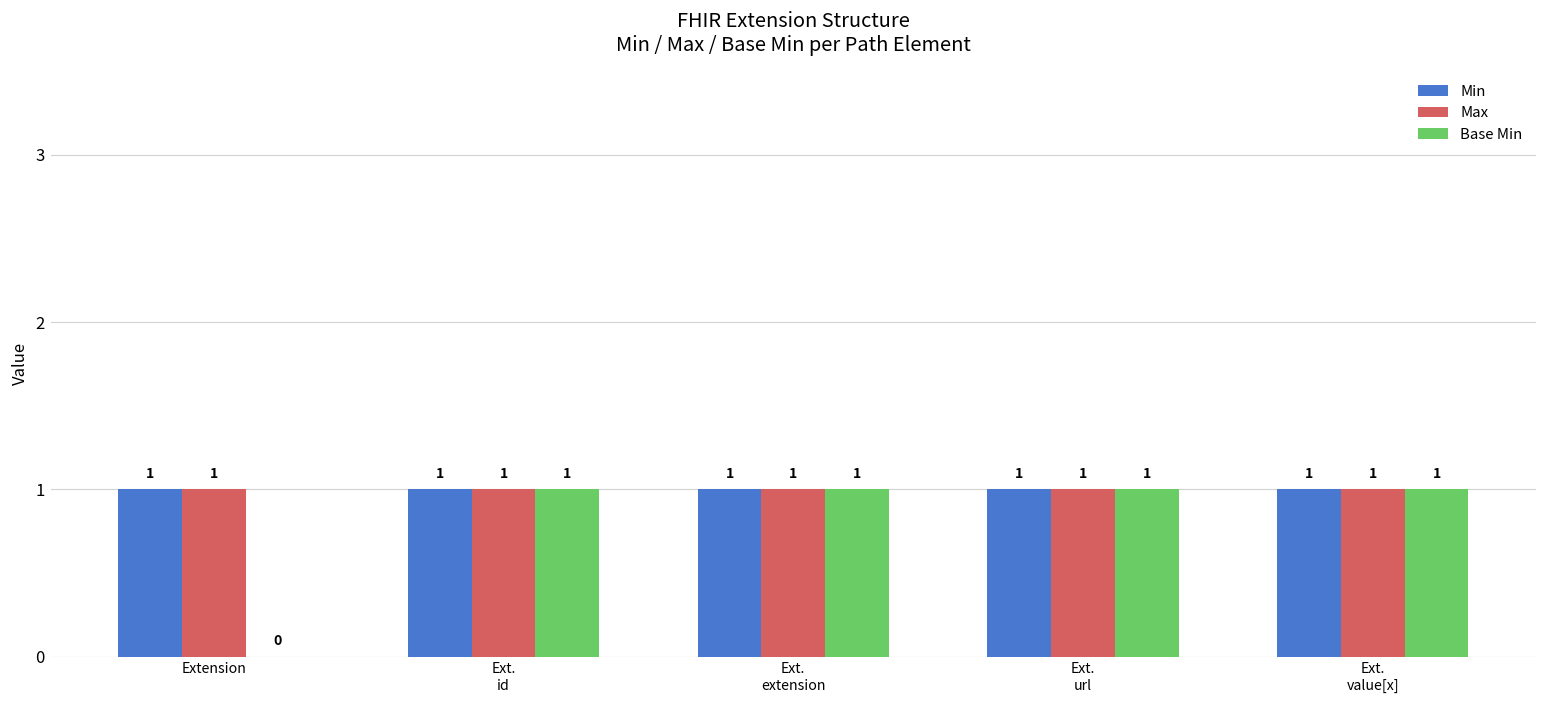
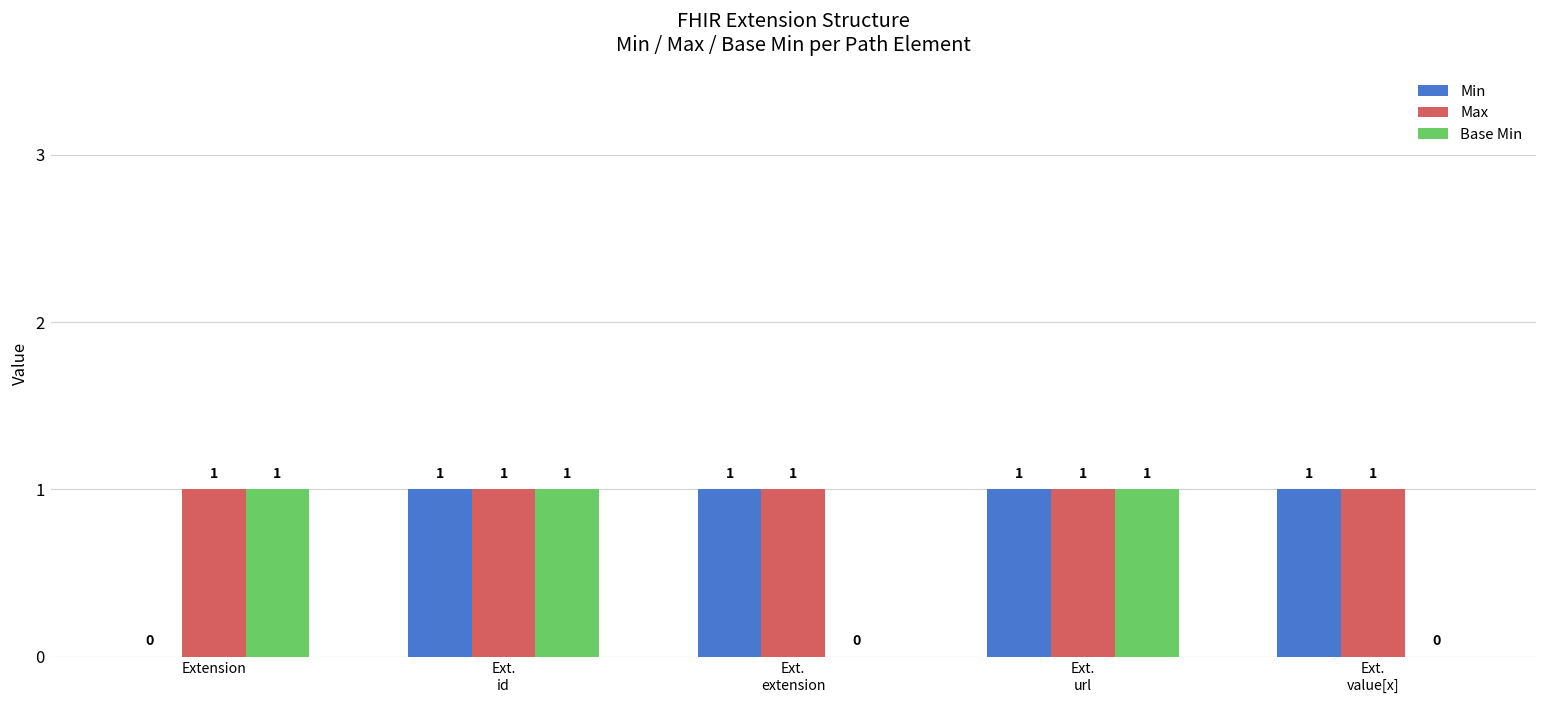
  {
    "Min": {
-     "Extension": 1,
+     "Extension": 0,
      "Ext. id": 1,
      "Ext. extension": 1,
      "Ext. url": 1,
      "Ext. value[x]": 1
    },
    "Max": {
      "Extension": 1,
      "Ext. id": 1,
      "Ext. extension": 1,
      "Ext. url": 1,
      "Ext. value[x]": 1
    },
    "Base Min": {
-     "Extension": 0,
+     "Extension": 1,
      "Ext. id": 1,
-     "Ext. extension": 1,
+     "Ext. extension": 0,
      "Ext. url": 1,
-     "Ext. value[x]": 1
+     "Ext. value[x]": 0
    }
  }
